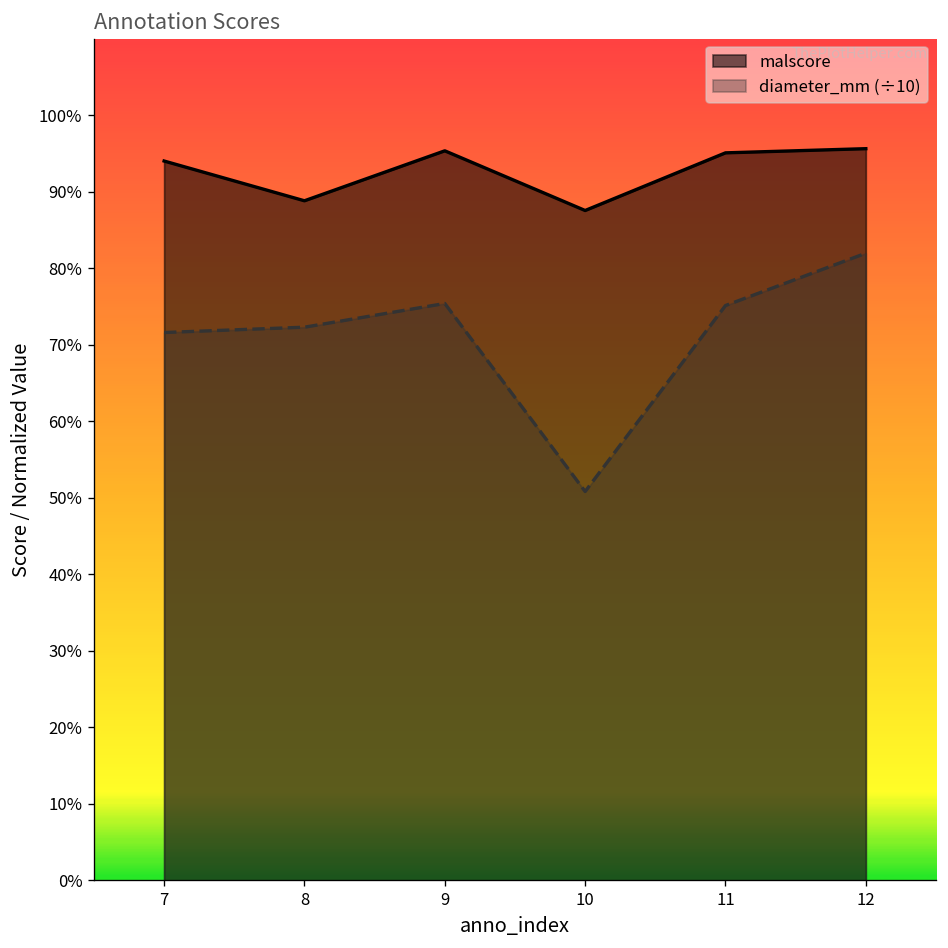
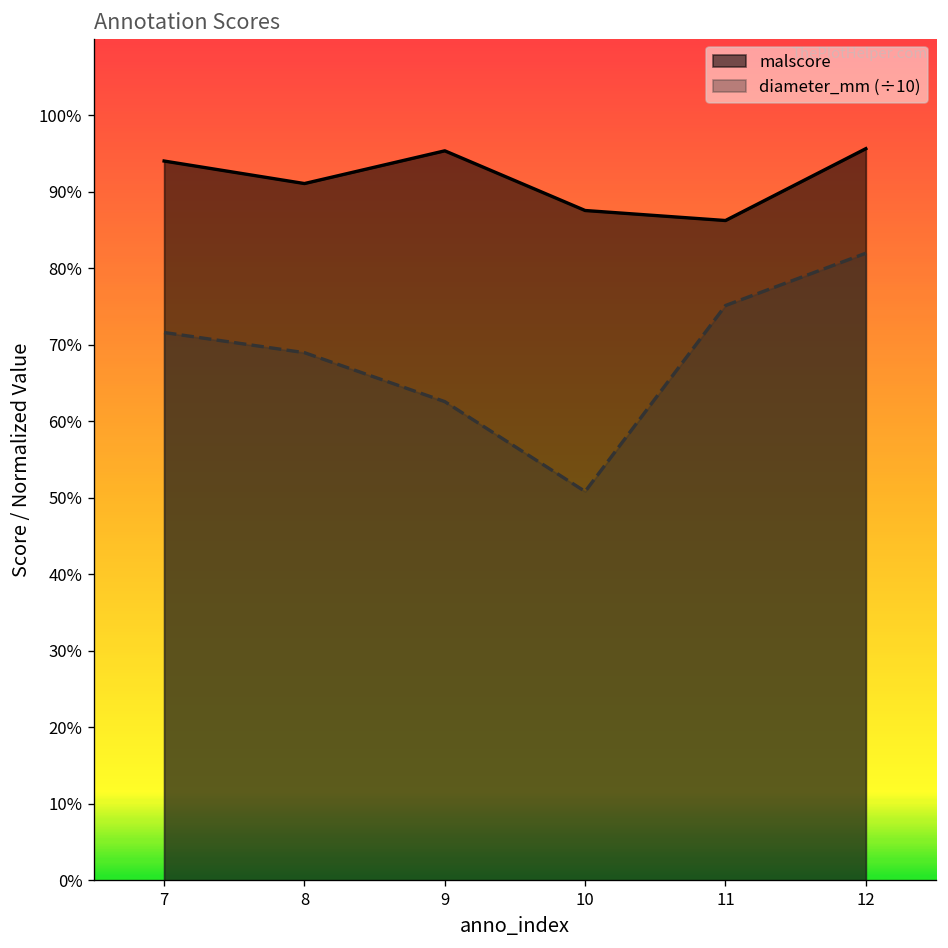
  {
    "malscore": {
      "7": "94%",
-     "8": "89%",
+     "8": "91%",
      "9": "95%",
      "10": "88%",
-     "11": "95%",
+     "11": "86%",
      "12": "96%"
    },
    "diameter_mm (÷10)": {
      "7": "72%",
-     "8": "72%",
-     "9": "75%",
+     "8": "69%",
+     "9": "63%",
      "10": "51%",
      "11": "75%",
      "12": "82%"
    }
  }
